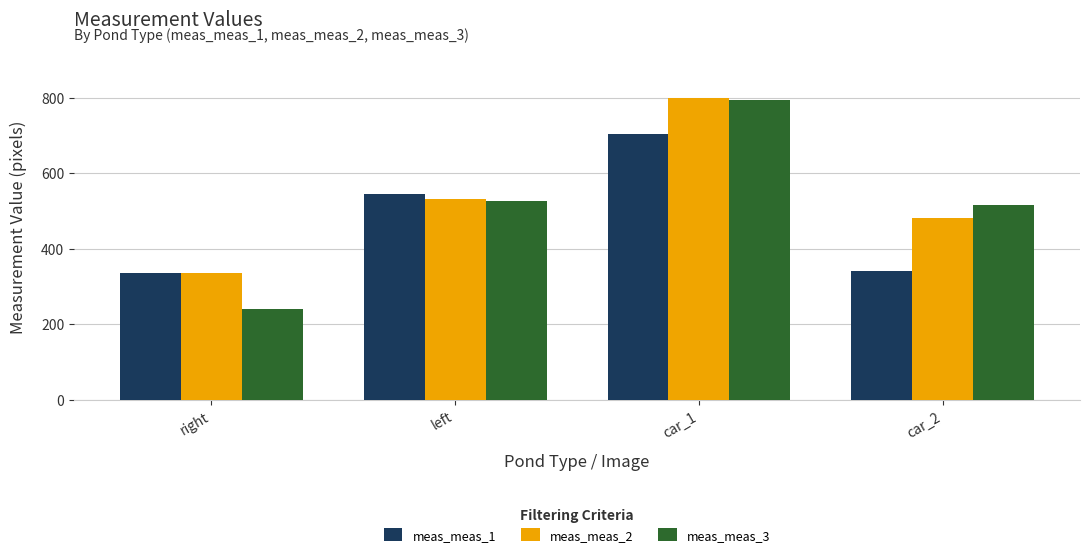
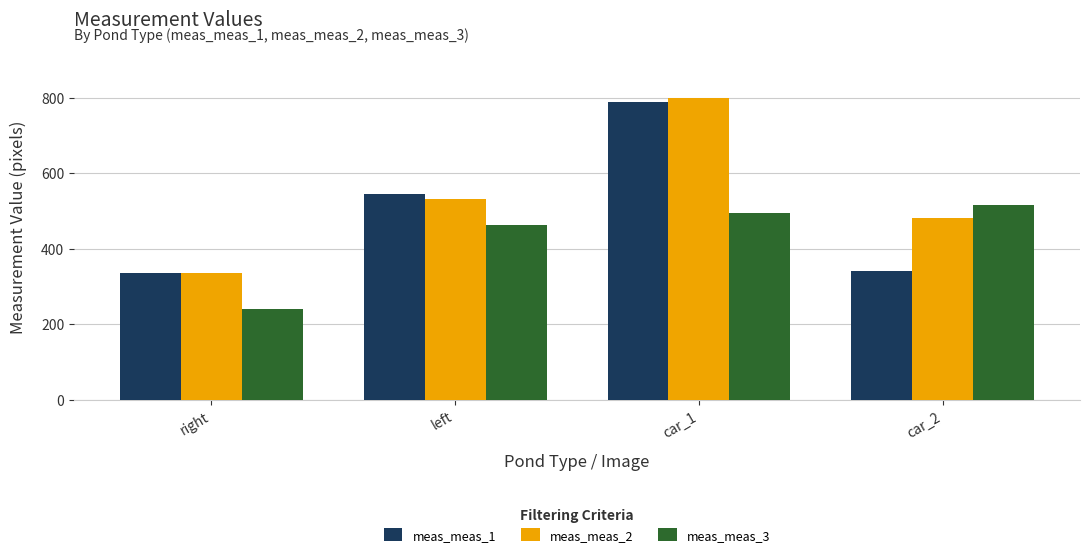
  {
    "meas_meas_1": {
      "right": 340,
      "left": 540,
-     "car_1": 700,
+     "car_1": 790,
      "car_2": 340
    },
    "meas_meas_2": {
      "right": 340,
      "left": 530,
      "car_1": 800,
      "car_2": 480
    },
    "meas_meas_3": {
      "right": 240,
-     "left": 530,
-     "car_1": 790,
+     "left": 460,
+     "car_1": 490,
      "car_2": 520
    }
  }
